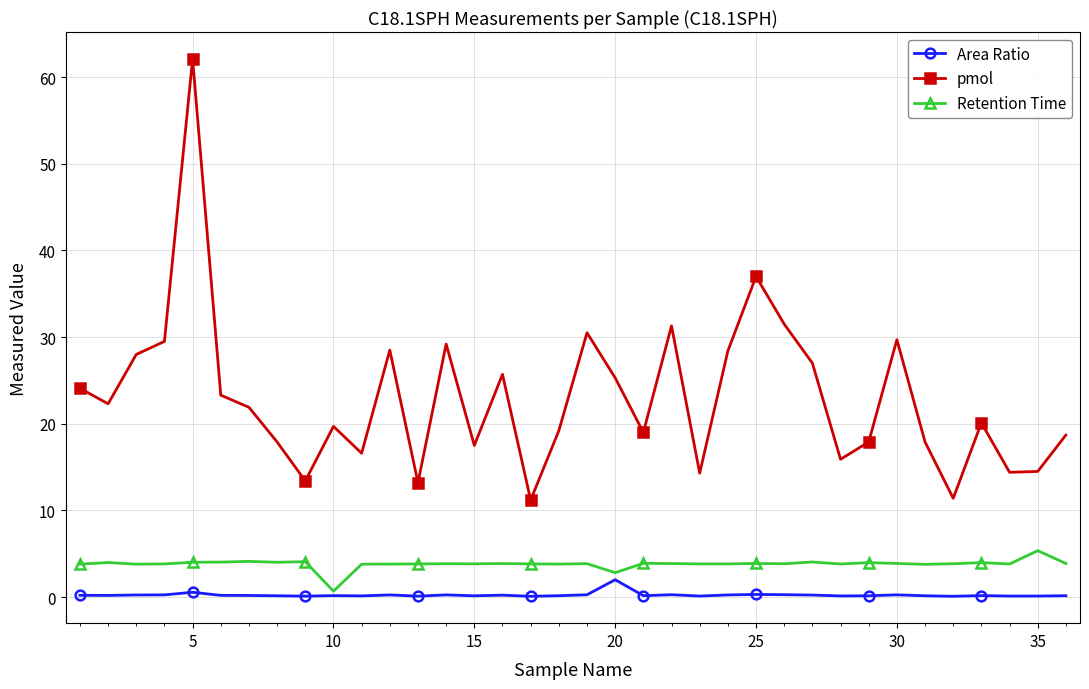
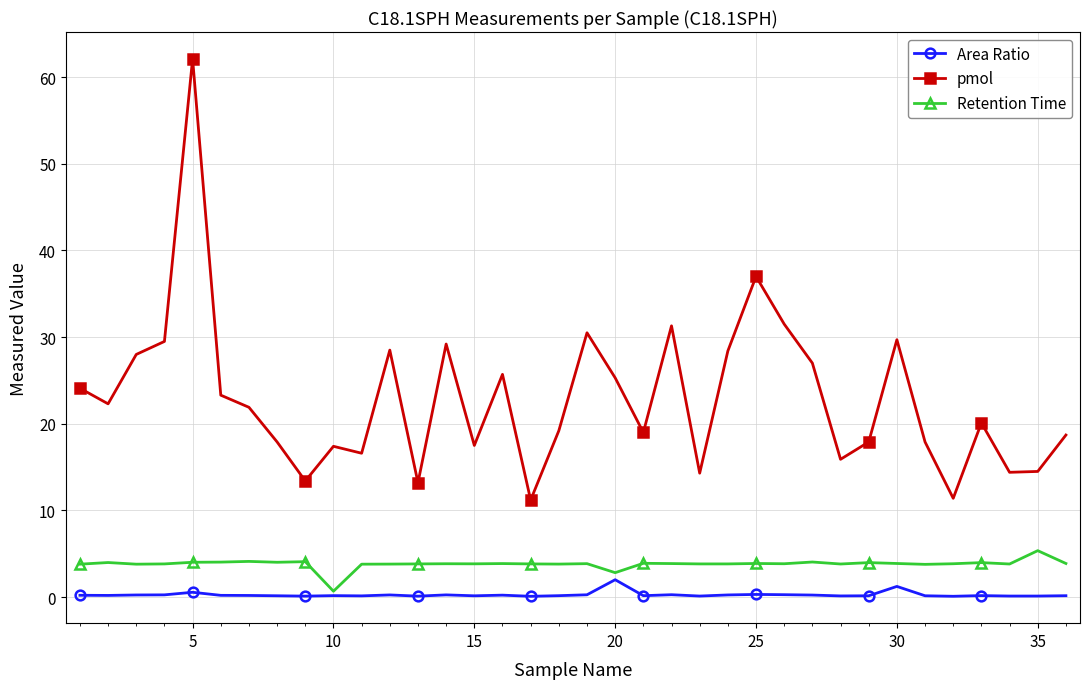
  {
    "Area Ratio": {
      "5": 1,
      "10": 0,
      "15": 0,
      "20": 2,
      "25": 0,
-     "30": 0,
+     "30": 1,
      "35": 0
    },
    "pmol": {
      "5": 62,
-     "10": 20,
+     "10": 17,
      "15": 18,
      "20": 25,
      "25": 37,
      "30": 30,
      "35": 15
    },
    "Retention Time": {
      "5": 4,
      "10": 1,
      "15": 4,
      "20": 3,
      "25": 4,
      "30": 4,
      "35": 5
    }
  }
